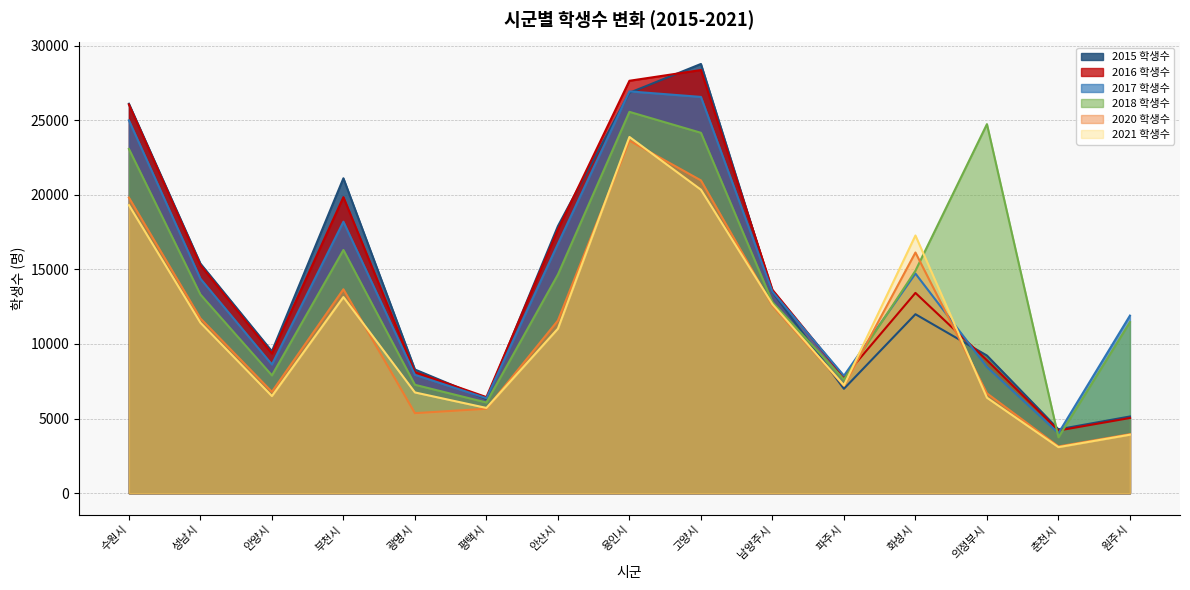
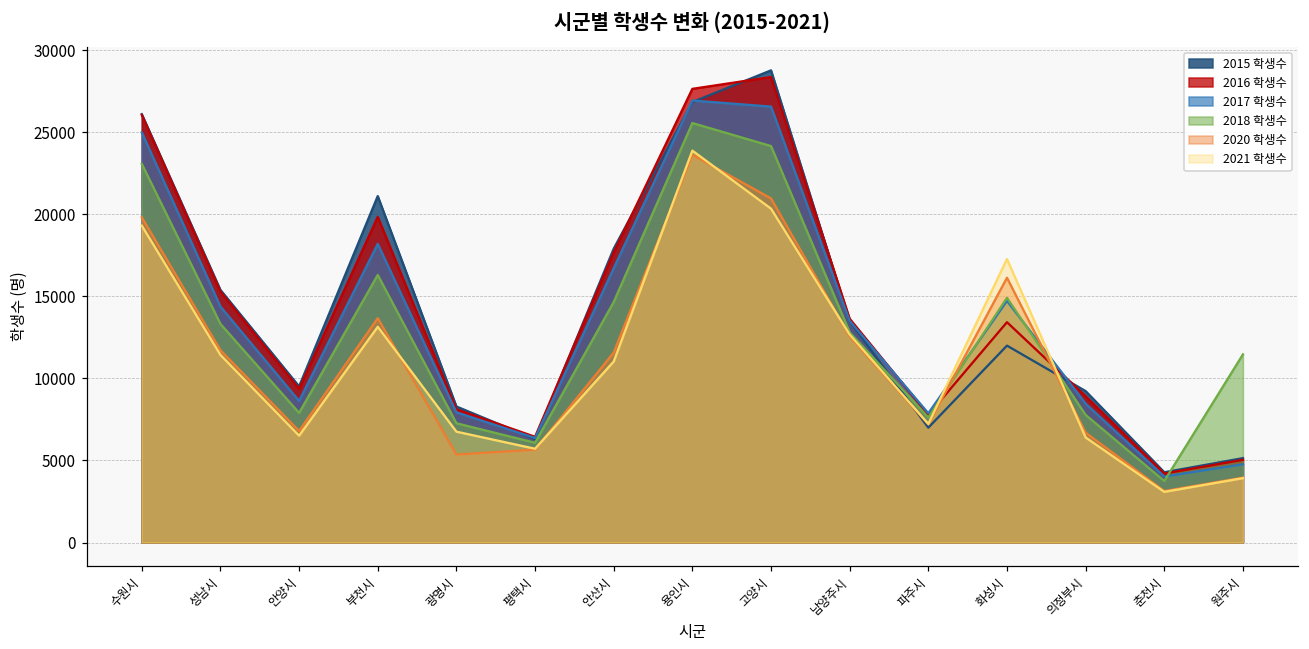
  {
    "2015 학생수": {
      "부천시": 21100,
      "광명시": 8300,
      "안산시": 17900,
      "고양시": 28800,
      "파주시": 7000,
      "화성시": 12000,
      "의정부시": 9200
    },
    "2016 학생수": {
      "부천시": 19800,
      "광명시": 8100,
      "안산시": 17700,
      "용인시": 27600,
      "고양시": 28400,
      "화성시": 13400,
      "의정부시": 8900
    },
    "2017 학생수": {
      "수원시": 25000,
      "성남시": 14400,
      "안양시": 8600,
      "부천시": 18200,
      "광명시": 7900,
      "안산시": 16700,
      "고양시": 26600,
      "화성시": 14700,
      "의정부시": 8500,
      "춘천시": 4000,
-     "원주시": 11900
+     "원주시": 4800
    },
    "2018 학생수": {
      "수원시": 23100,
      "성남시": 13300,
      "안양시": 7900,
      "부천시": 16300,
      "광명시": 7300,
      "평택시": 6100,
      "안산시": 14700,
      "용인시": 25600,
      "고양시": 24200,
      "화성시": 14900,
-     "의정부시": 24700,
+     "의정부시": 7800,
      "춘천시": 3700,
      "원주시": 11500
    },
    "2020 학생수": {
      "수원시": 19800,
      "성남시": 11700,
      "안양시": 6800,
      "부천시": 13700,
      "광명시": 5400,
      "안산시": 11600,
      "용인시": 23600,
      "고양시": 21000,
      "화성시": 16100,
      "의정부시": 6700
    },
    "2021 학생수": {
      "수원시": 19300,
      "성남시": 11400,
      "안양시": 6500,
      "부천시": 13100,
      "광명시": 6800,
      "안산시": 11000,
      "용인시": 23900,
      "고양시": 20300,
      "화성시": 17300,
      "의정부시": 6400
    }
  }
